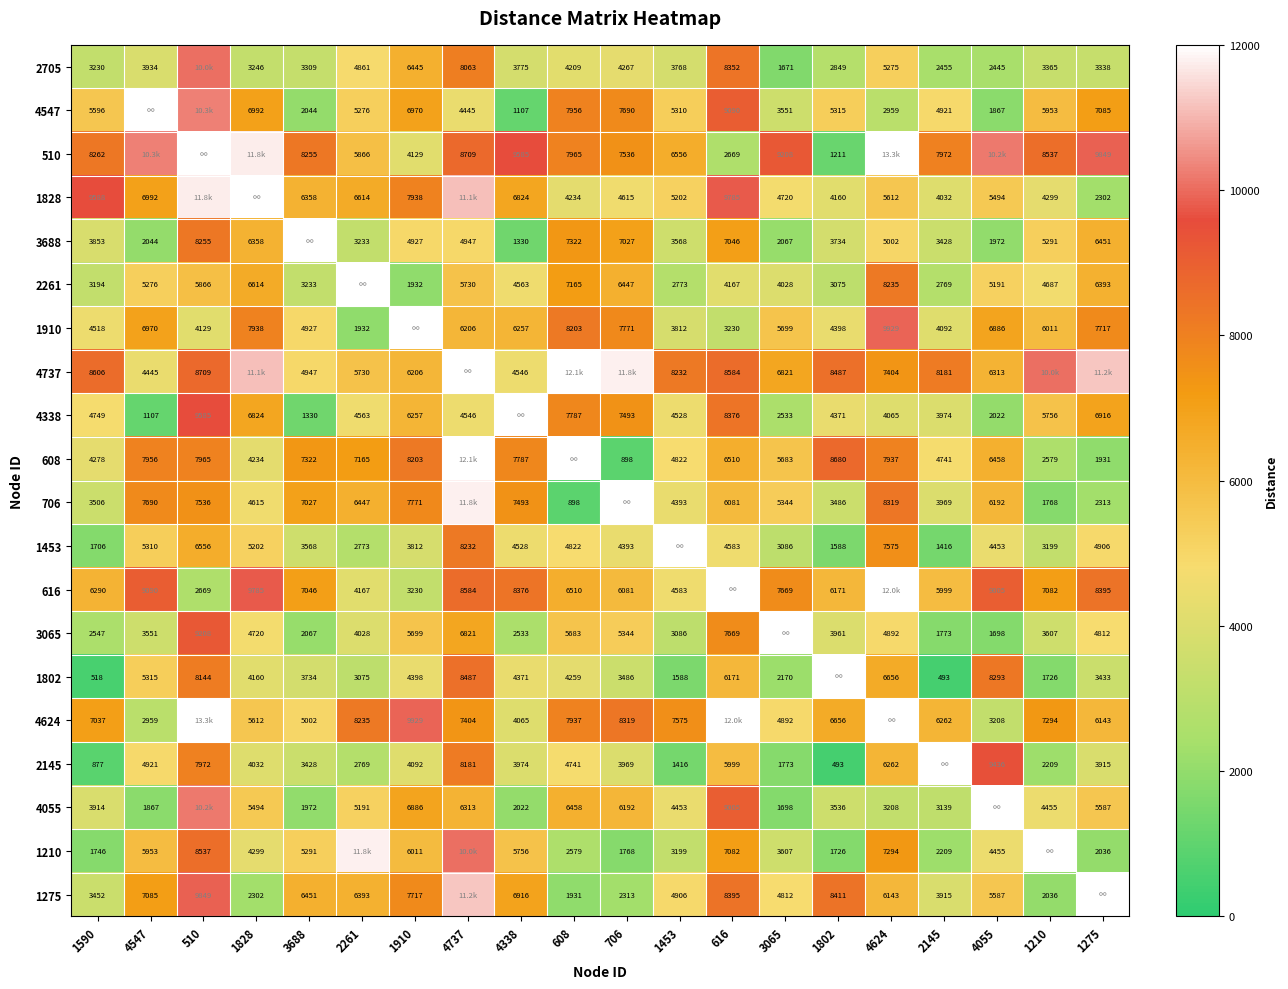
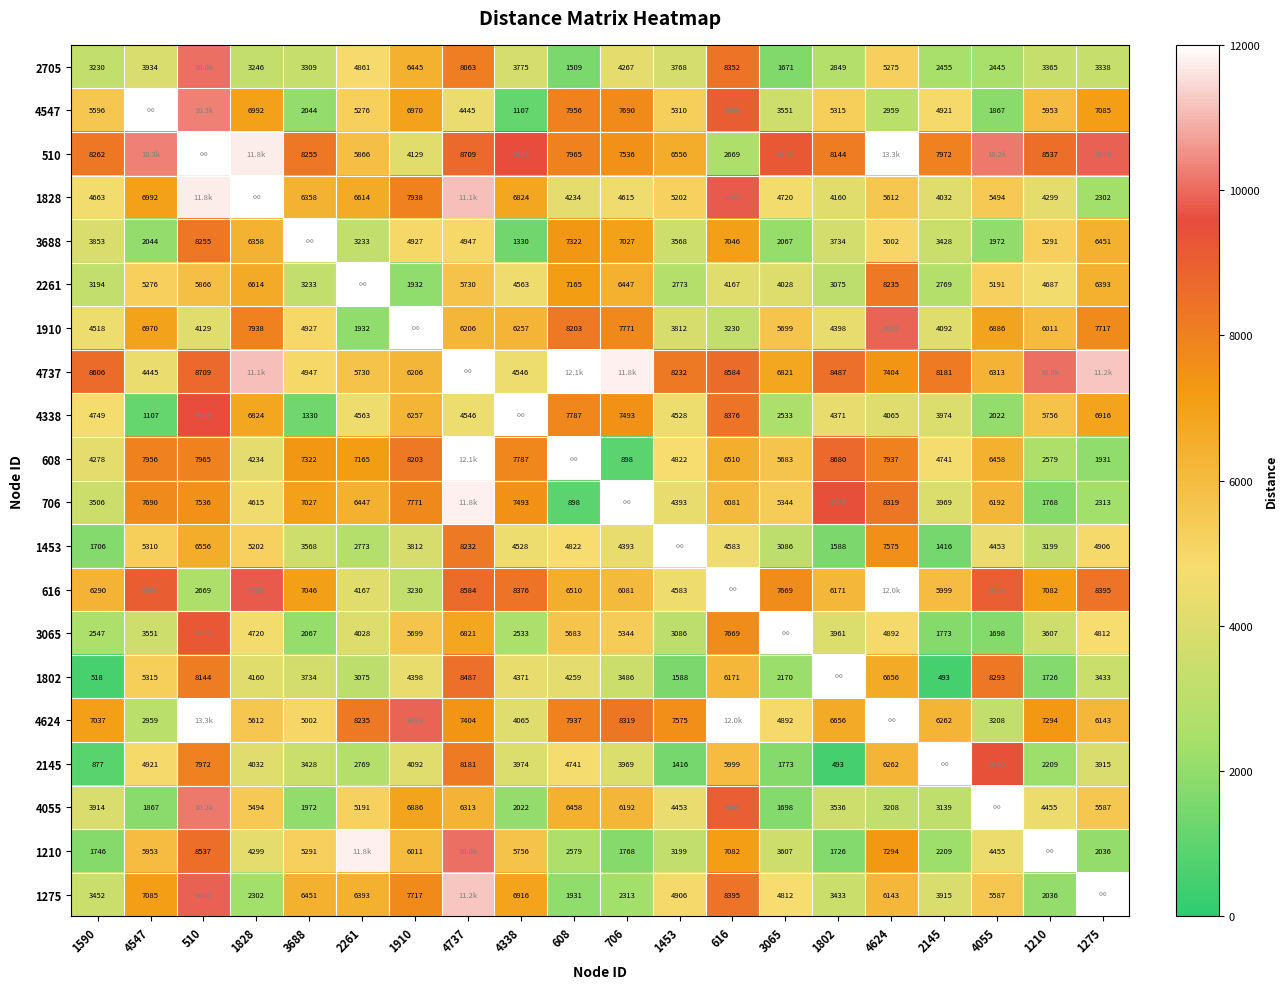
  {
    "2705": {
      "1590": "3230",
      "4547": "3934",
      "510": "10.0k",
      "1828": "3246",
      "3688": "3309",
      "2261": "4861",
      "1910": "6445",
      "4737": "8063",
      "4338": "3775",
-     "608": "4209",
+     "608": "1509",
      "706": "4267",
      "1453": "3768",
      "616": "8352",
      "3065": "1671",
      "1802": "2849",
      "4624": "5275",
      "2145": "2455",
      "4055": "2445",
      "1210": "3365",
      "1275": "3338"
    },
    "510": {
      "1590": "8262",
      "4547": "10.3k",
      "1828": "11.8k",
      "3688": "8255",
      "2261": "5866",
      "1910": "4129",
      "4737": "8709",
      "4338": "9585",
      "608": "7965",
      "706": "7536",
      "1453": "6556",
      "616": "2669",
      "3065": "9208",
-     "1802": "1211",
+     "1802": "8144",
      "4624": "13.3k",
      "2145": "7972",
      "4055": "10.2k",
      "1210": "8537",
      "1275": "9849"
    },
    "1828": {
-     "1590": "9588",
+     "1590": "4663",
      "4547": "6992",
      "510": "11.8k",
      "3688": "6358",
      "2261": "6614",
      "1910": "7938",
      "4737": "11.1k",
      "4338": "6824",
      "608": "4234",
      "706": "4615",
      "1453": "5202",
      "616": "9785",
      "3065": "4720",
      "1802": "4160",
      "4624": "5612",
      "2145": "4032",
      "4055": "5494",
      "1210": "4299",
      "1275": "2302"
    },
    "706": {
      "1590": "3506",
      "4547": "7690",
      "510": "7536",
      "1828": "4615",
      "3688": "7027",
      "2261": "6447",
      "1910": "7771",
      "4737": "11.8k",
      "4338": "7493",
      "608": "898",
      "1453": "4393",
      "616": "6081",
      "3065": "5344",
-     "1802": "3486",
+     "1802": "9478",
      "4624": "8319",
      "2145": "3969",
      "4055": "6192",
      "1210": "1768",
      "1275": "2313"
    },
    "1275": {
      "1590": "3452",
      "4547": "7085",
      "510": "9849",
      "1828": "2302",
      "3688": "6451",
      "2261": "6393",
      "1910": "7717",
      "4737": "11.2k",
      "4338": "6916",
      "608": "1931",
      "706": "2313",
      "1453": "4906",
      "616": "8395",
      "3065": "4812",
-     "1802": "8411",
+     "1802": "3433",
      "4624": "6143",
      "2145": "3915",
      "4055": "5587",
      "1210": "2036"
    }
  }
